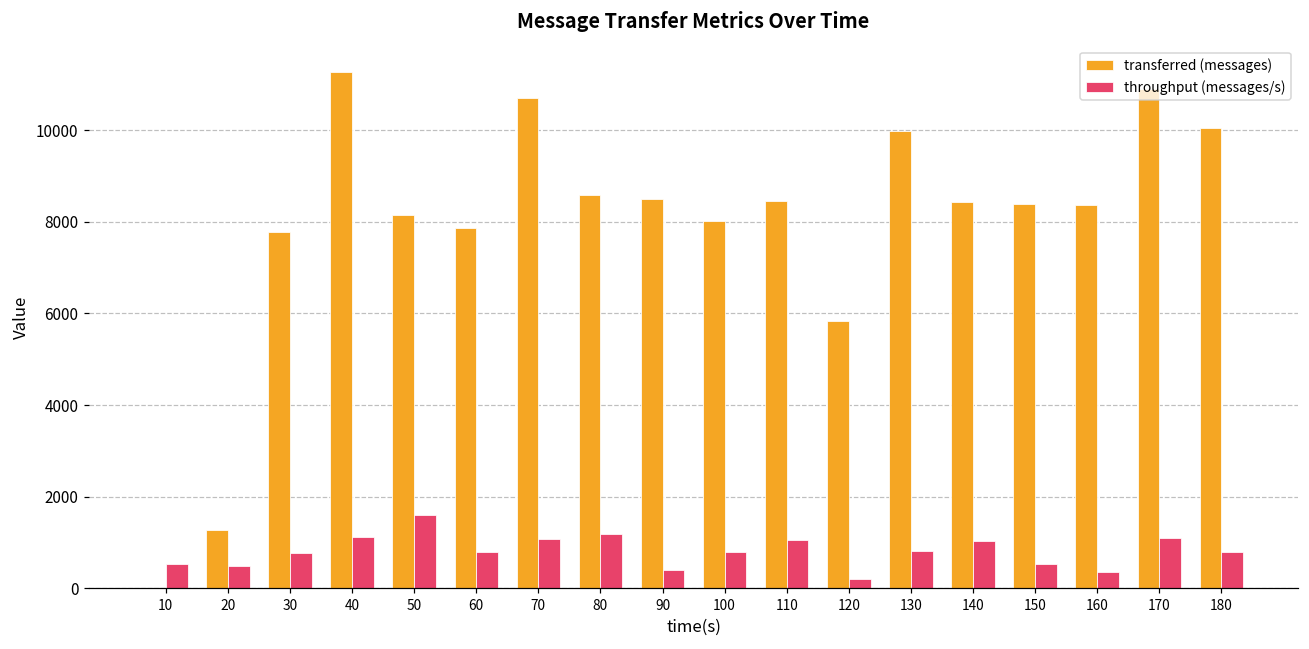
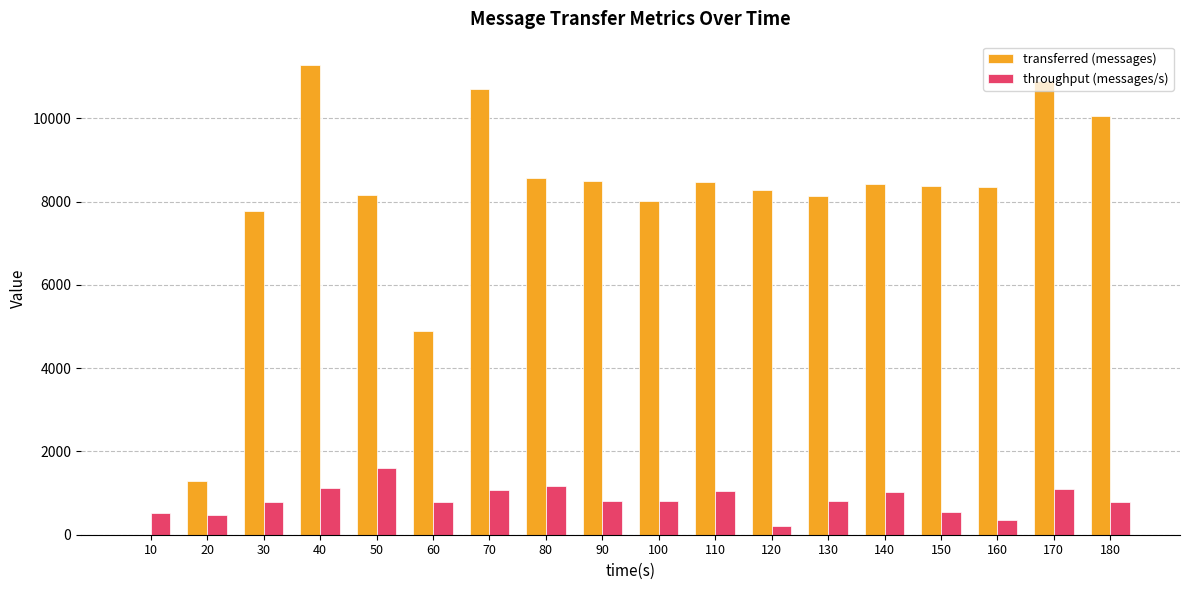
  {
    "transferred (messages)": {
      "10": 0,
      "20": 1300,
      "30": 7800,
      "40": 11300,
      "50": 8200,
-     "60": 7900,
+     "60": 4900,
      "70": 10700,
      "80": 8600,
      "90": 8500,
      "100": 8000,
      "110": 8500,
-     "120": 5800,
-     "130": 10000,
+     "120": 8300,
+     "130": 8100,
      "140": 8400,
      "150": 8400,
      "160": 8400,
      "180": 10100
    },
    "throughput (messages/s)": {
      "10": 500,
      "20": 500,
      "30": 800,
      "40": 1100,
      "50": 1600,
      "60": 800,
      "70": 1100,
      "80": 1200,
-     "90": 400,
+     "90": 800,
      "100": 800,
      "110": 1000,
      "120": 200,
      "130": 800,
      "140": 1000,
      "150": 500,
      "160": 300,
      "170": 1100,
      "180": 800
    }
  }
